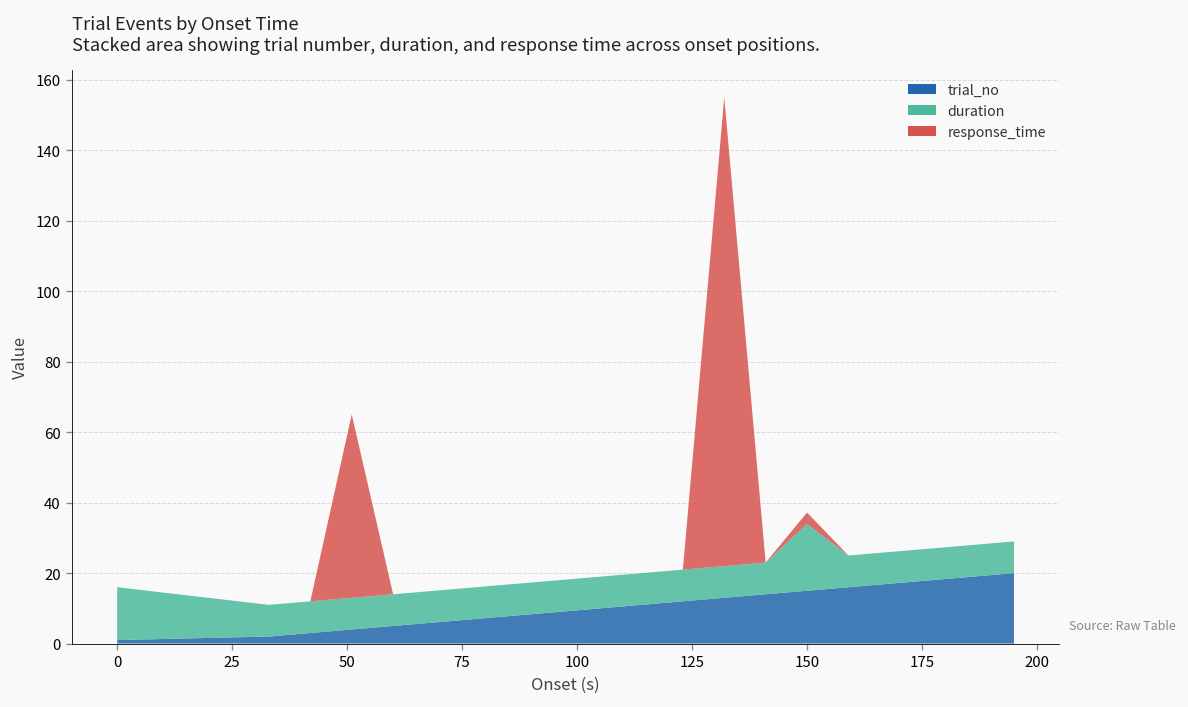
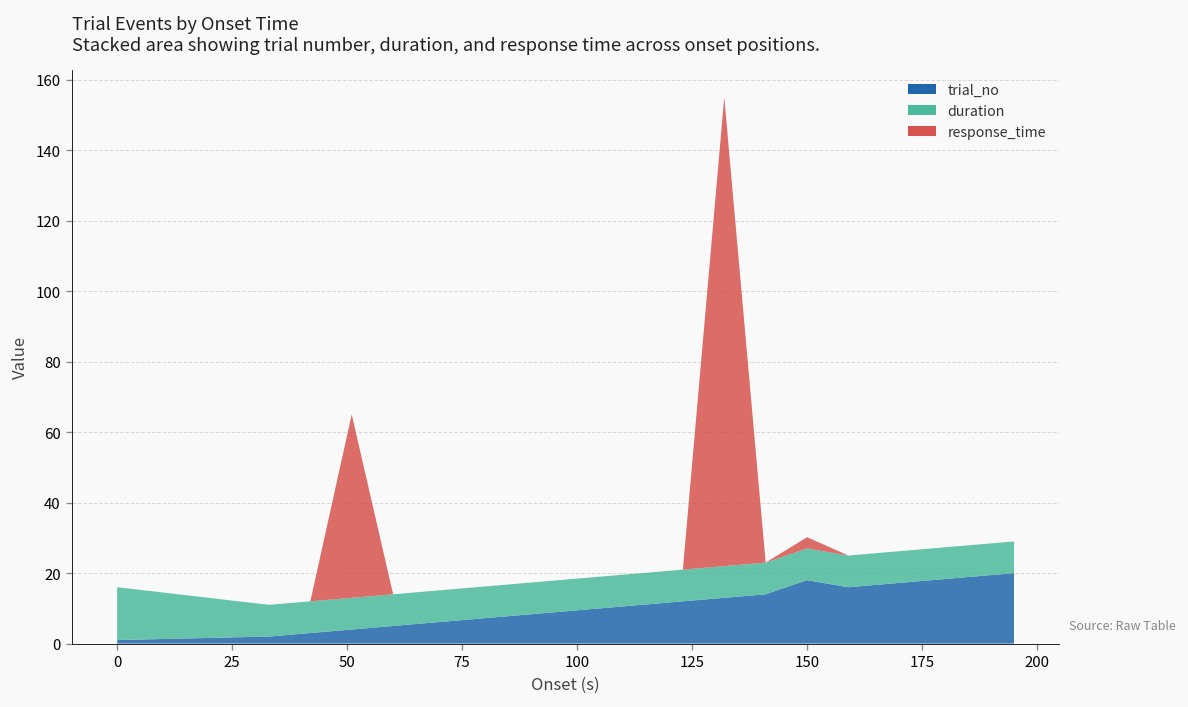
  {
    "trial_no": {
      "0": 1,
-     "150": 15
+     "150": 18
    },
    "duration": {
-     "150": 19
+     "150": 9
    },
    "response_time": {
      "150": 3
    }
  }
